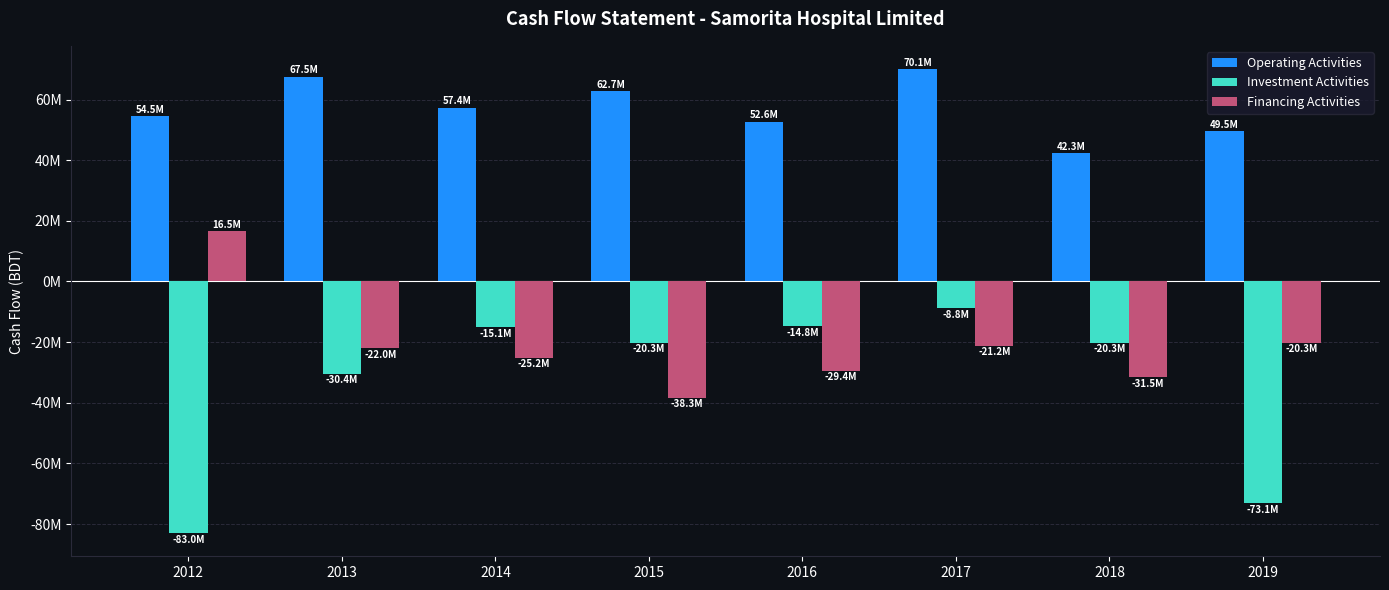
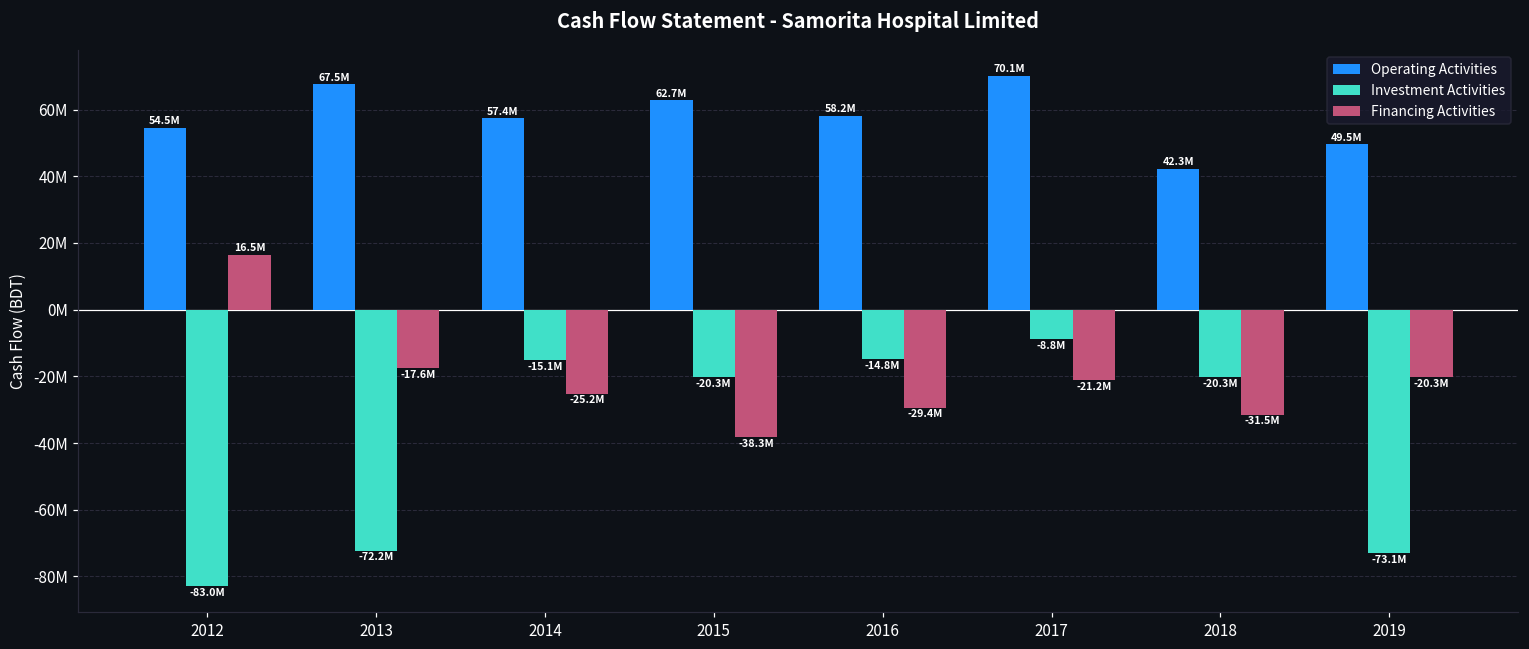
  {
    "Operating Activities": {
      "2012": "54.5M",
      "2013": "67.5M",
      "2014": "57.4M",
      "2015": "62.7M",
-     "2016": "52.6M",
+     "2016": "58.2M",
      "2017": "70.1M",
      "2018": "42.3M",
      "2019": "49.5M"
    },
    "Investment Activities": {
      "2012": "-83.0M",
-     "2013": "-30.4M",
+     "2013": "-72.2M",
      "2014": "-15.1M",
      "2015": "-20.3M",
      "2016": "-14.8M",
      "2017": "-8.8M",
      "2018": "-20.3M",
      "2019": "-73.1M"
    },
    "Financing Activities": {
      "2012": "16.5M",
-     "2013": "-22.0M",
+     "2013": "-17.6M",
      "2014": "-25.2M",
      "2015": "-38.3M",
      "2016": "-29.4M",
      "2017": "-21.2M",
      "2018": "-31.5M",
      "2019": "-20.3M"
    }
  }
